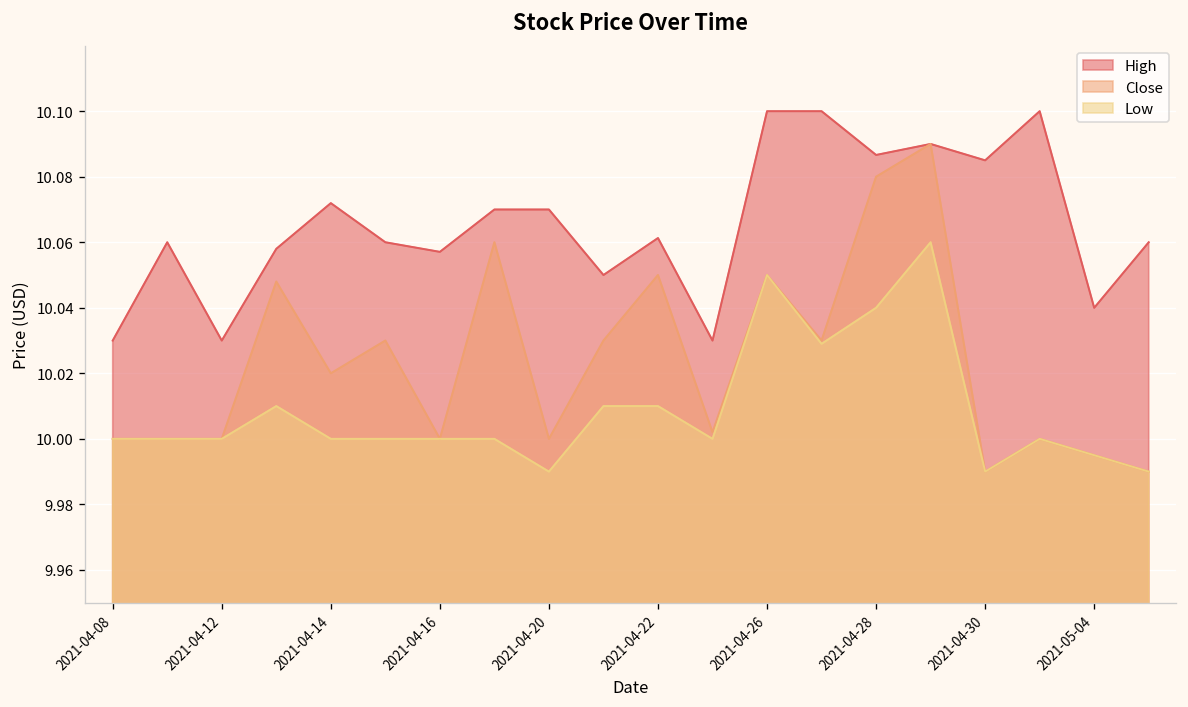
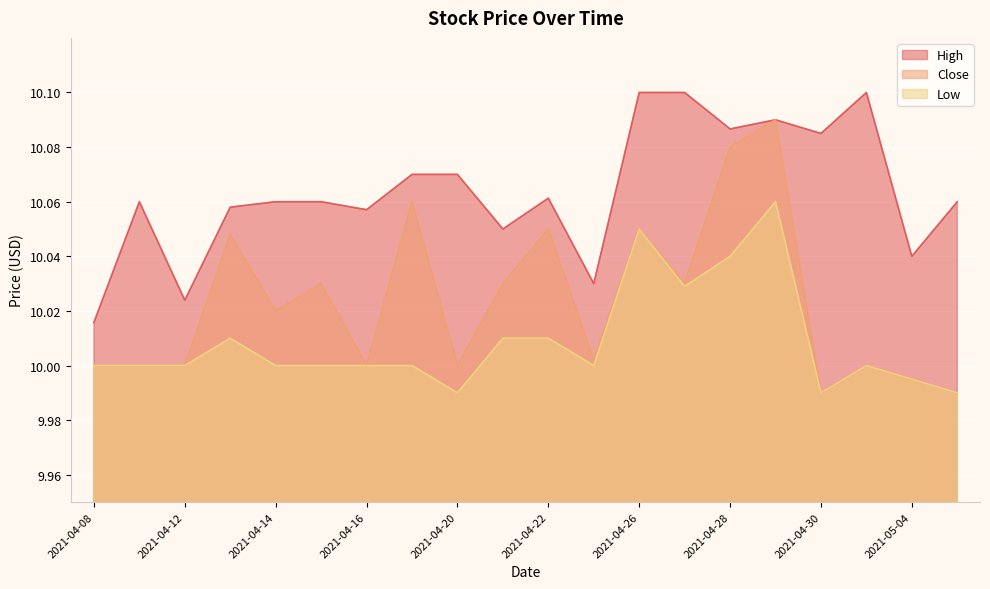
  {
    "High": {
-     "2021-04-08": 10.030,
-     "2021-04-12": 10.030,
-     "2021-04-14": 10.072,
+     "2021-04-08": 10.016,
+     "2021-04-12": 10.024,
+     "2021-04-14": 10.060,
      "2021-04-16": 10.057,
      "2021-04-20": 10.070,
      "2021-04-22": 10.061,
      "2021-04-26": 10.100,
      "2021-04-28": 10.087,
      "2021-04-30": 10.085,
      "2021-05-04": 10.040
    }
  }
